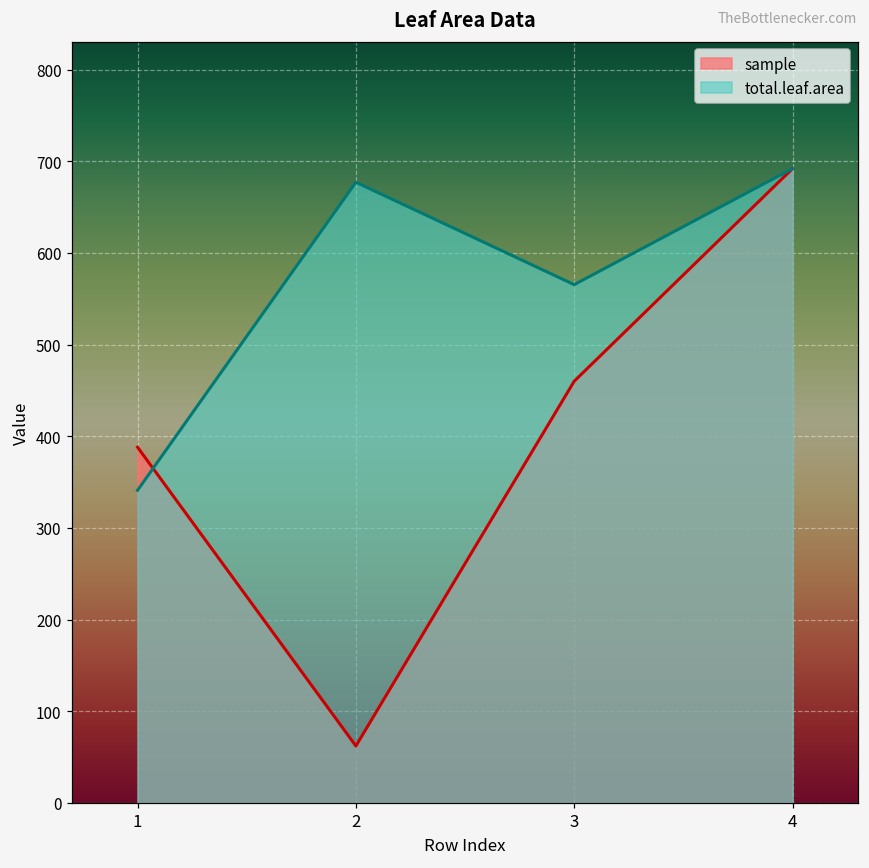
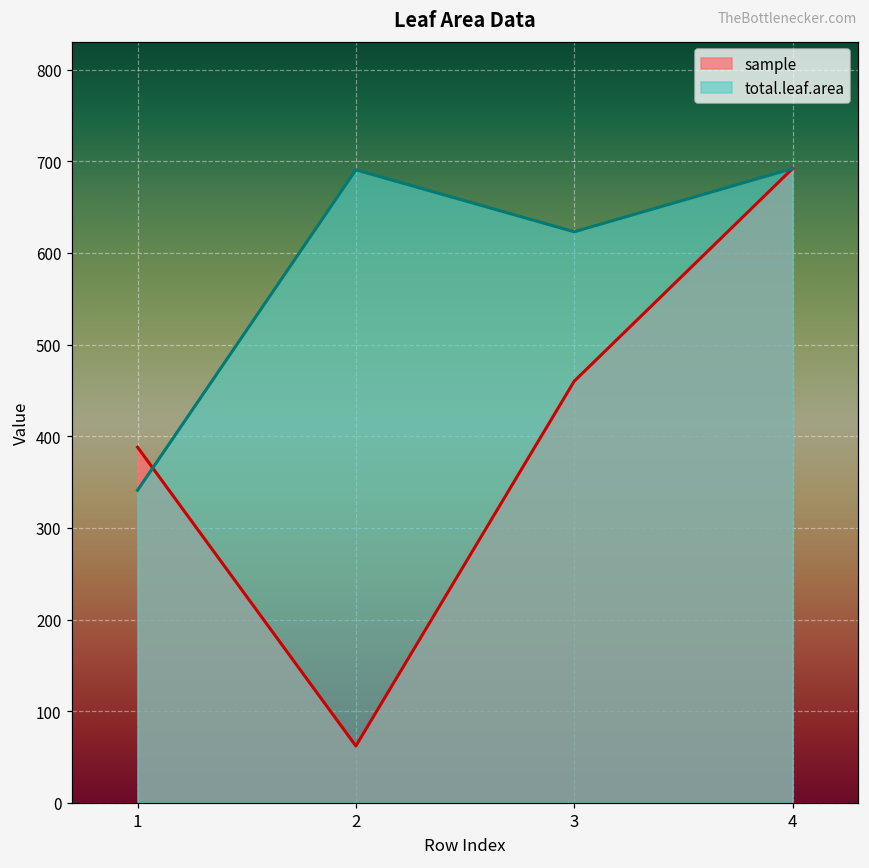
  {
    "sample": {
      "1": 390,
      "2": 60,
      "3": 460
    },
    "total.leaf.area": {
      "1": 340,
-     "2": 680,
-     "3": 570
+     "2": 690,
+     "3": 620
    }
  }
